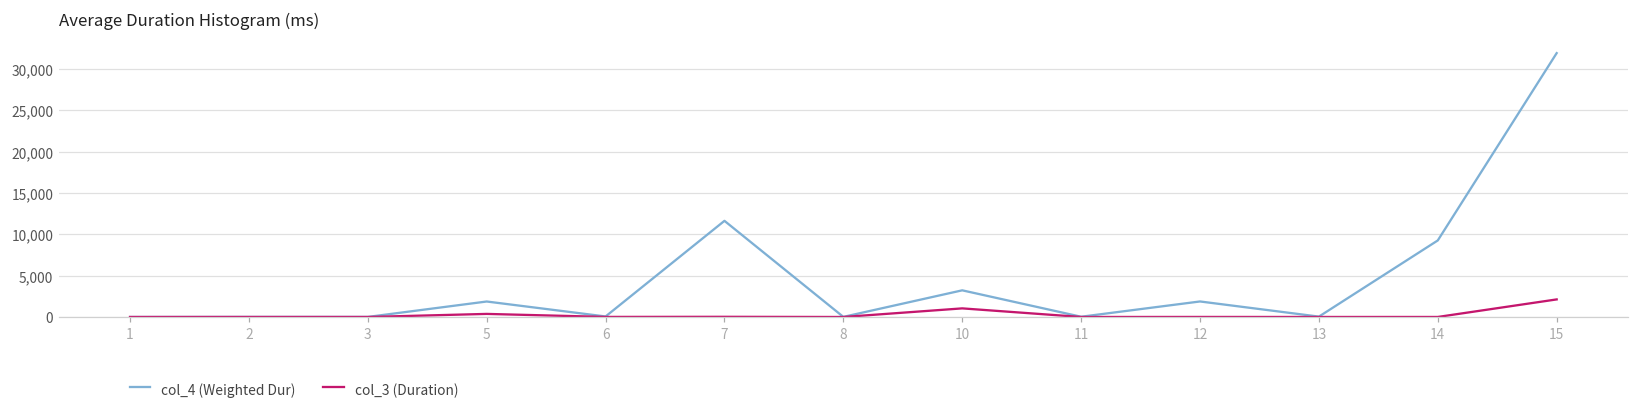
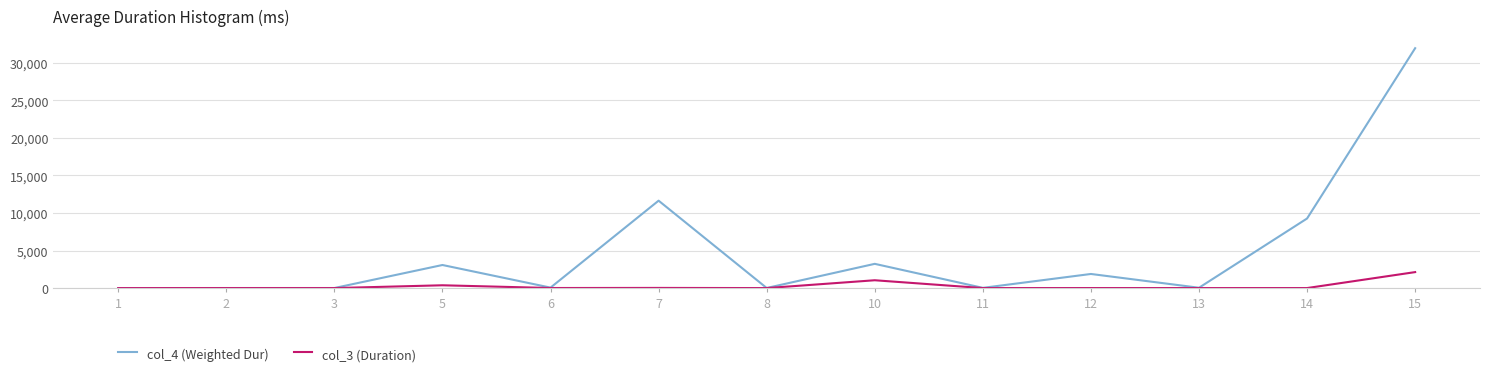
  {
    "col_4 (Weighted Dur)": {
-     "5": "2,000",
+     "5": "3,000",
      "7": "12,000",
      "10": "3,000",
      "12": "2,000",
      "14": "9,000",
      "15": "32,000"
    },
    "col_3 (Duration)": {
      "5": "0",
      "7": "0",
      "10": "1,000",
      "12": "0",
      "14": "0",
      "15": "2,000"
    }
  }
